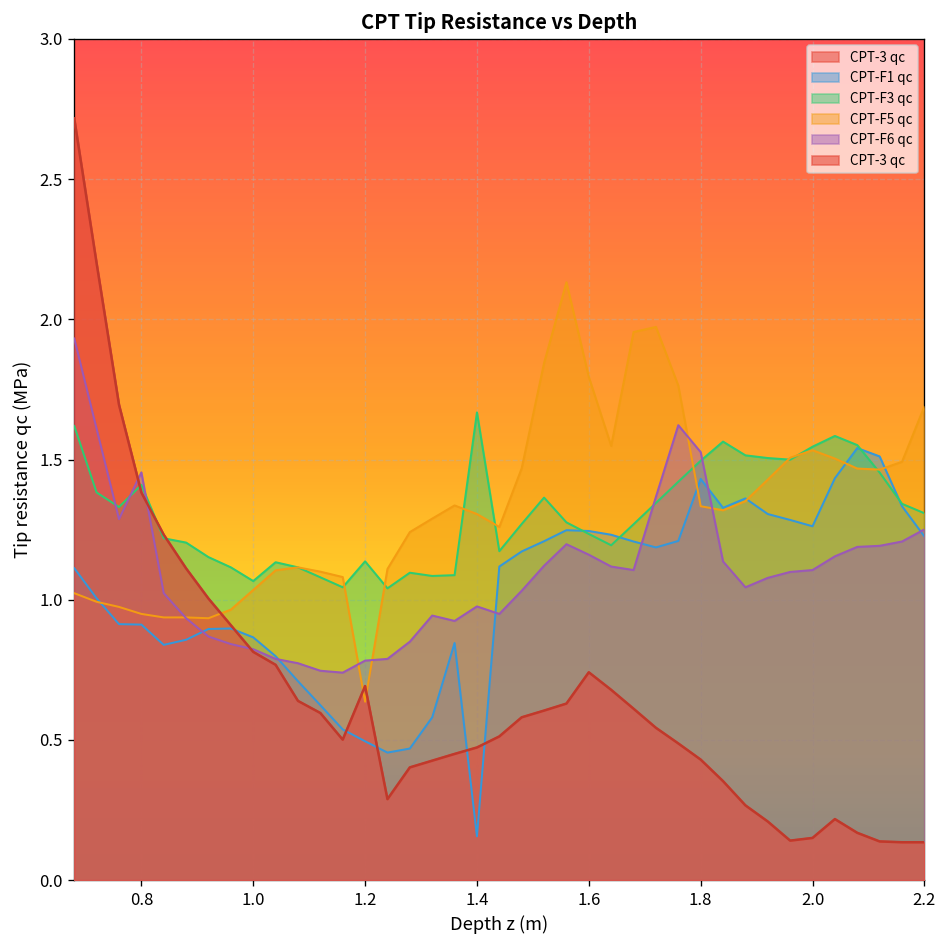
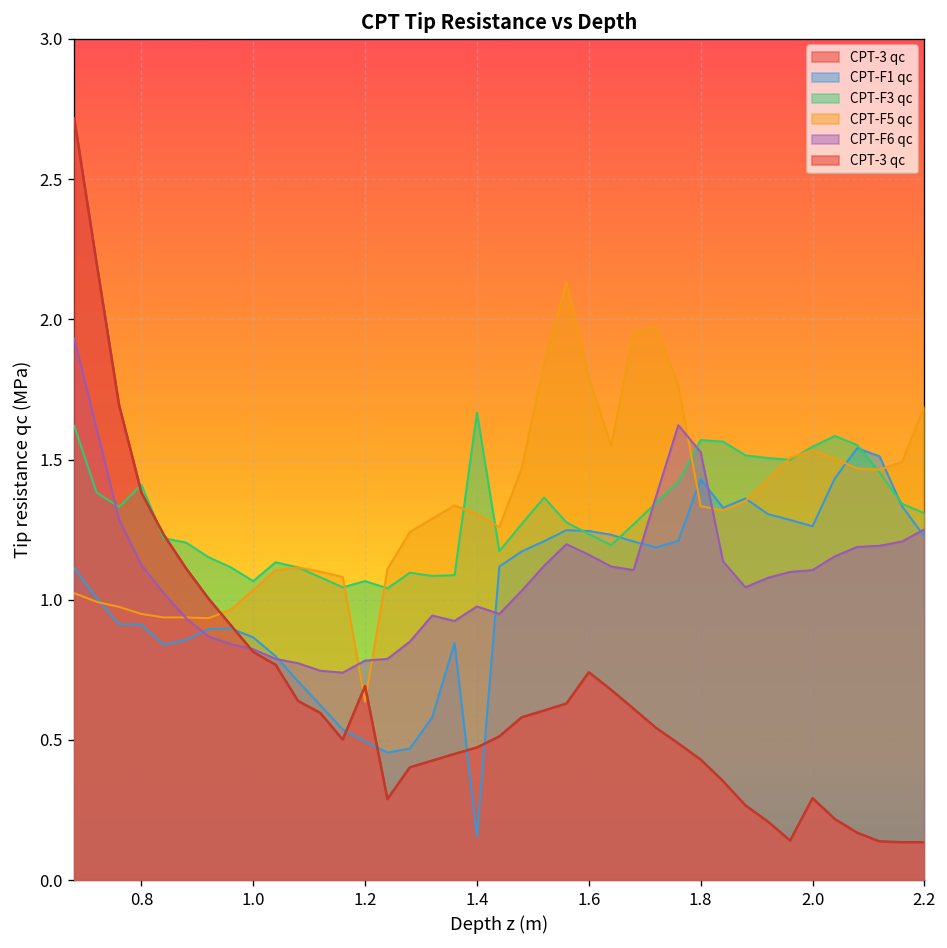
  {
    "CPT-3 qc": {
      "0.8": 1.38,
      "1.2": 0.69,
      "1.4": 0.47,
      "1.6": 0.74,
      "1.8": 0.43,
-     "2.0": 0.15,
+     "2.0": 0.29,
      "2.2": 0.14
    },
    "CPT-F1 qc": {
      "0.8": 0.91,
      "1.0": 0.87,
      "1.2": 0.50,
      "1.4": 0.16,
      "1.8": 1.43,
      "2.0": 1.26,
      "2.2": 1.23
    },
    "CPT-F3 qc": {
      "0.8": 1.41,
      "1.0": 1.07,
-     "1.2": 1.14,
+     "1.2": 1.07,
      "1.4": 1.67,
-     "1.8": 1.50,
+     "1.8": 1.57,
      "2.0": 1.55,
      "2.2": 1.31
    },
    "CPT-F5 qc": {
      "0.8": 0.95,
      "1.0": 1.03,
      "1.2": 0.64,
      "1.4": 1.31,
      "1.6": 1.79,
      "1.8": 1.33,
      "2.0": 1.53,
      "2.2": 1.69
    },
    "CPT-F6 qc": {
-     "0.8": 1.45,
+     "0.8": 1.12,
      "1.2": 0.78,
      "1.4": 0.98,
      "1.6": 1.16,
      "1.8": 1.53,
      "2.0": 1.11,
      "2.2": 1.25
    }
  }
